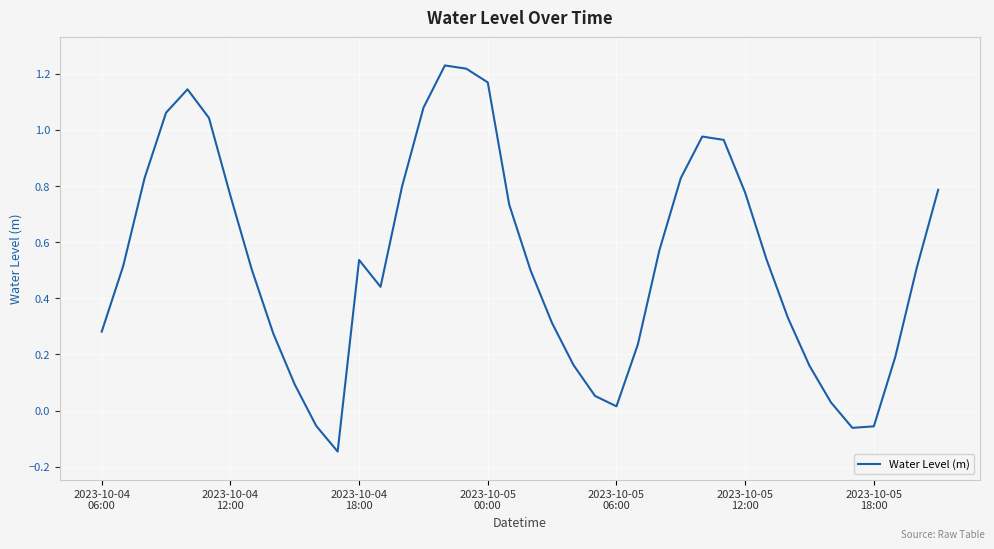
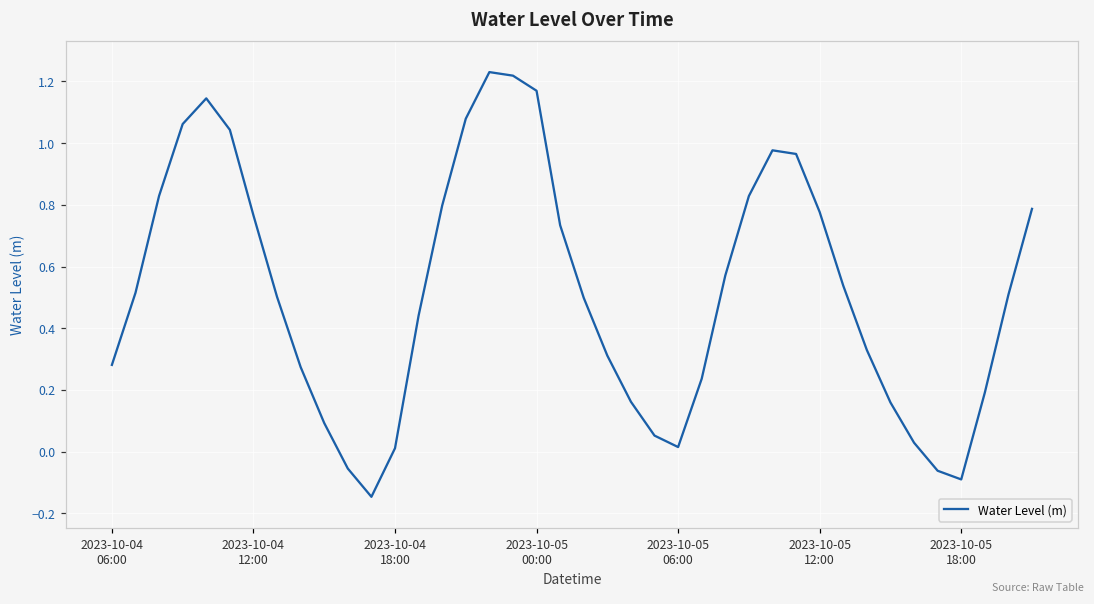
  {
    "2023-10-04 06:00": 0.28,
    "2023-10-04 12:00": 0.77,
-   "2023-10-04 18:00": 0.54,
+   "2023-10-04 18:00": 0.01,
    "2023-10-05 00:00": 1.17,
    "2023-10-05 06:00": 0.02,
    "2023-10-05 12:00": 0.78,
-   "2023-10-05 18:00": -0.06
+   "2023-10-05 18:00": -0.09
  }
